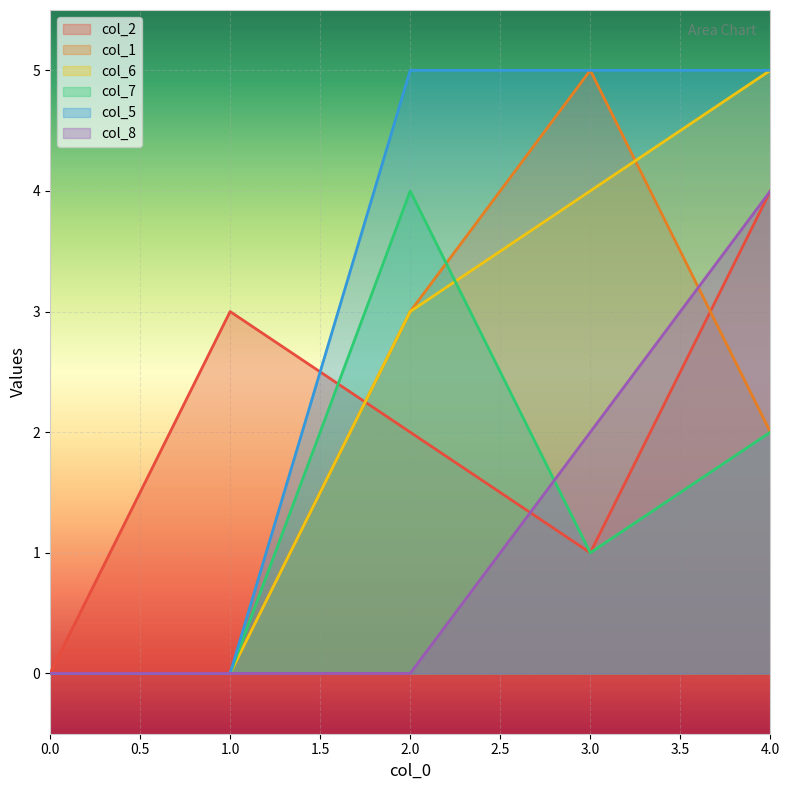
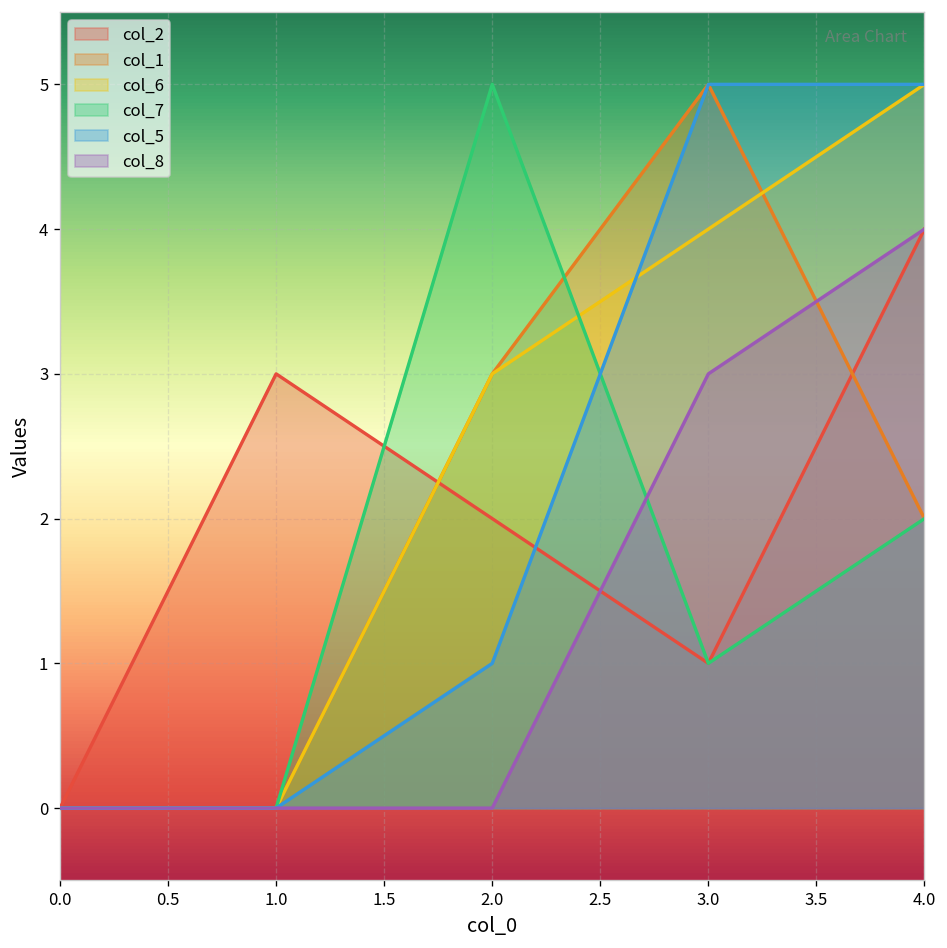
  {
    "col_7": {
-     "2.0": 4
+     "2.0": 5
    },
    "col_5": {
-     "2.0": 5
+     "2.0": 1
    },
    "col_8": {
      "2.0": 0,
-     "3.0": 2
+     "3.0": 3
    }
  }
